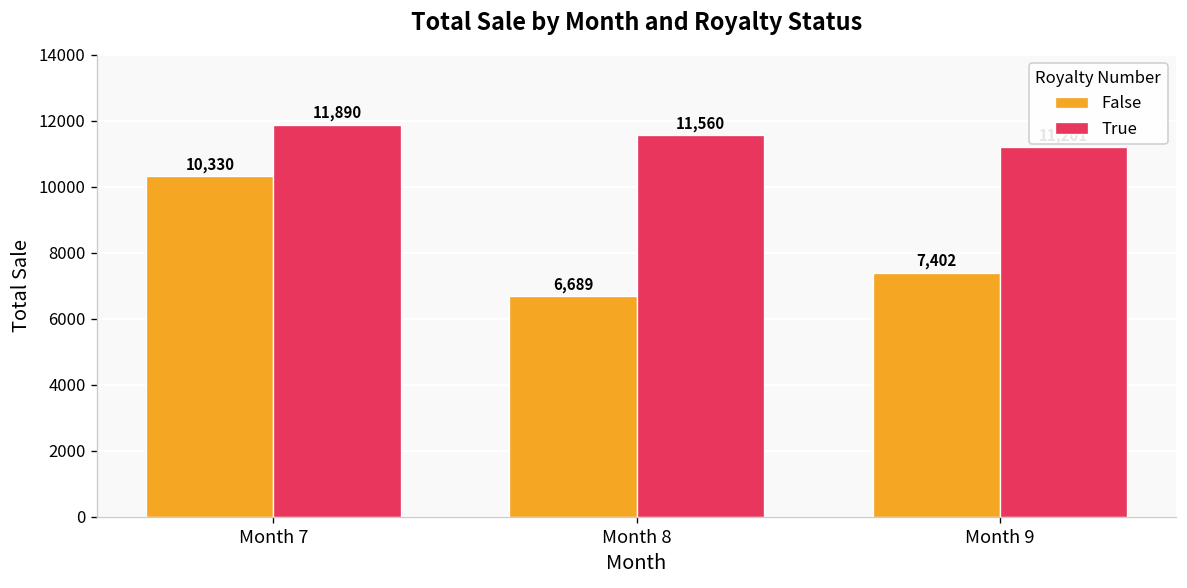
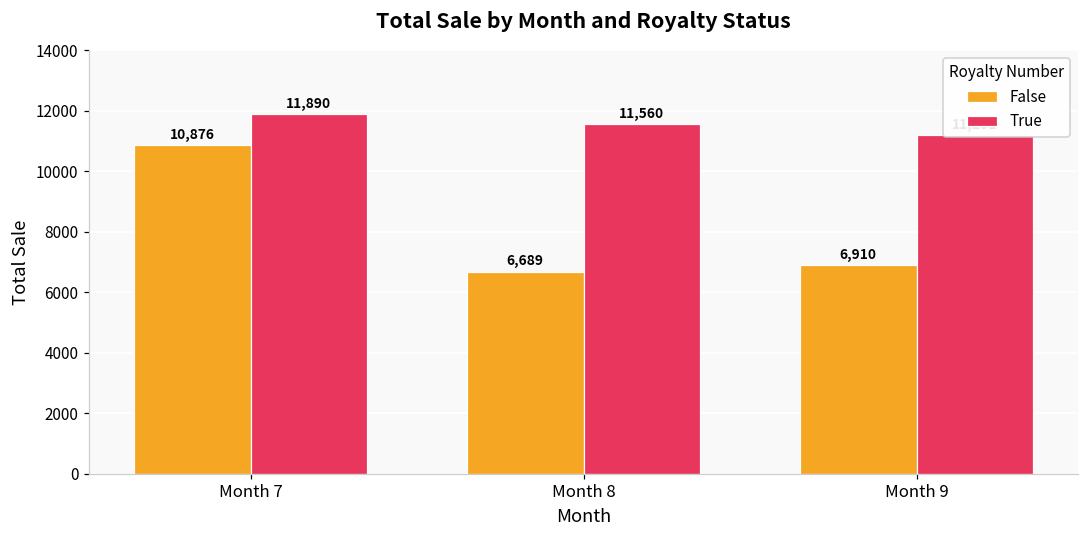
  {
    "False": {
-     "Month 7": "10,330",
+     "Month 7": "10,876",
      "Month 8": "6,689",
-     "Month 9": "7,402"
+     "Month 9": "6,910"
    },
    "True": {
      "Month 7": "11,890",
      "Month 8": "11,560"
    }
  }
